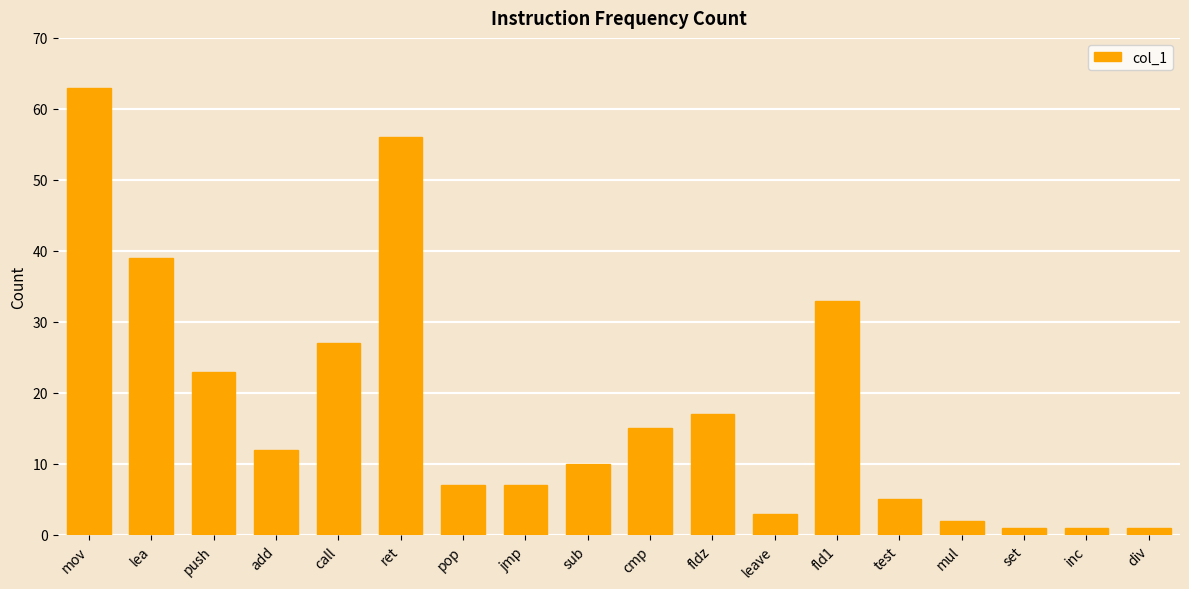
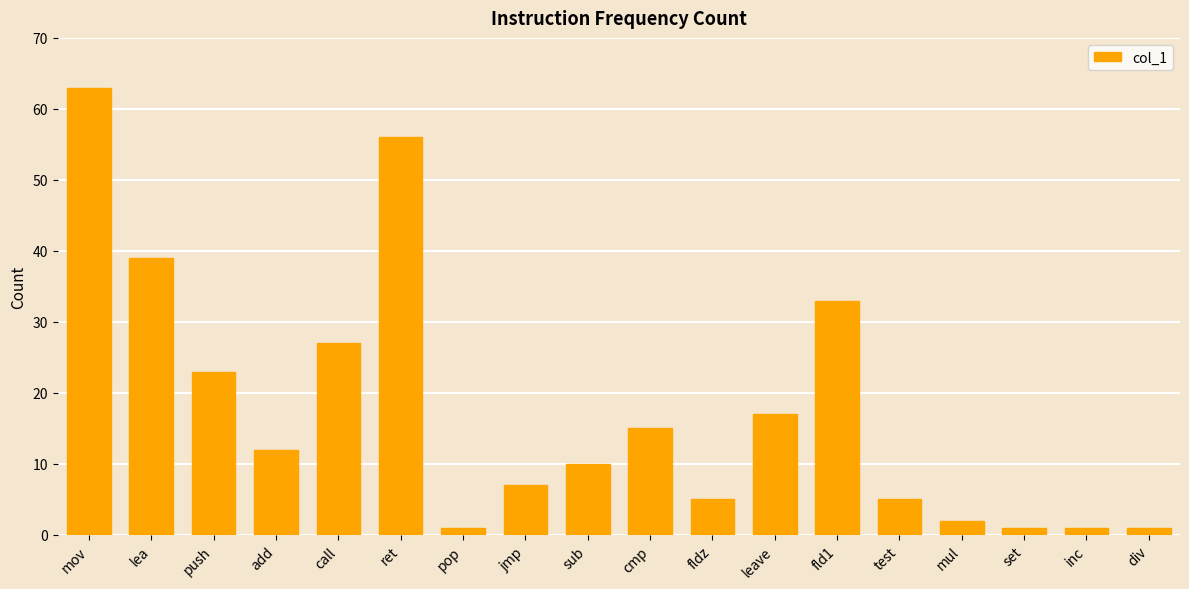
  {
    "mov": 63,
    "lea": 39,
    "push": 23,
    "add": 12,
    "call": 27,
    "ret": 56,
-   "pop": 7,
+   "pop": 1,
    "jmp": 7,
    "sub": 10,
    "cmp": 15,
-   "fldz": 17,
-   "leave": 3,
+   "fldz": 5,
+   "leave": 17,
    "fld1": 33,
    "test": 5,
    "mul": 2,
    "set": 1,
    "inc": 1,
    "div": 1
  }
